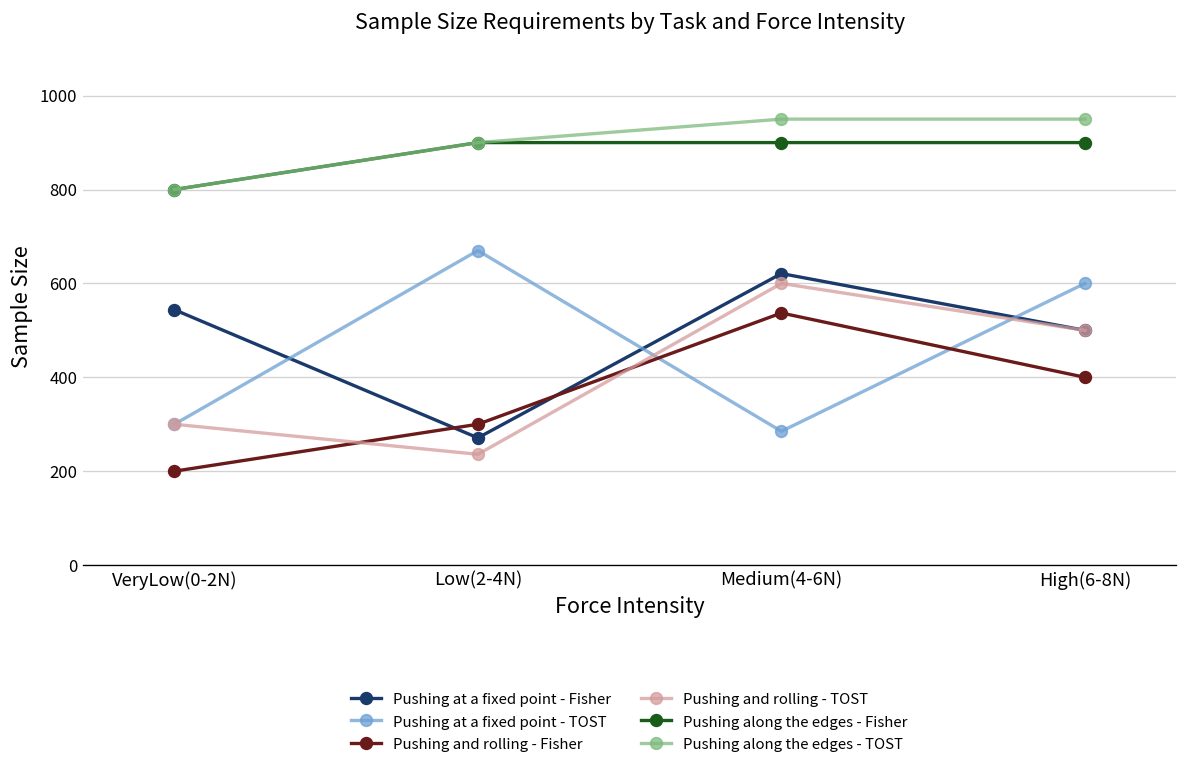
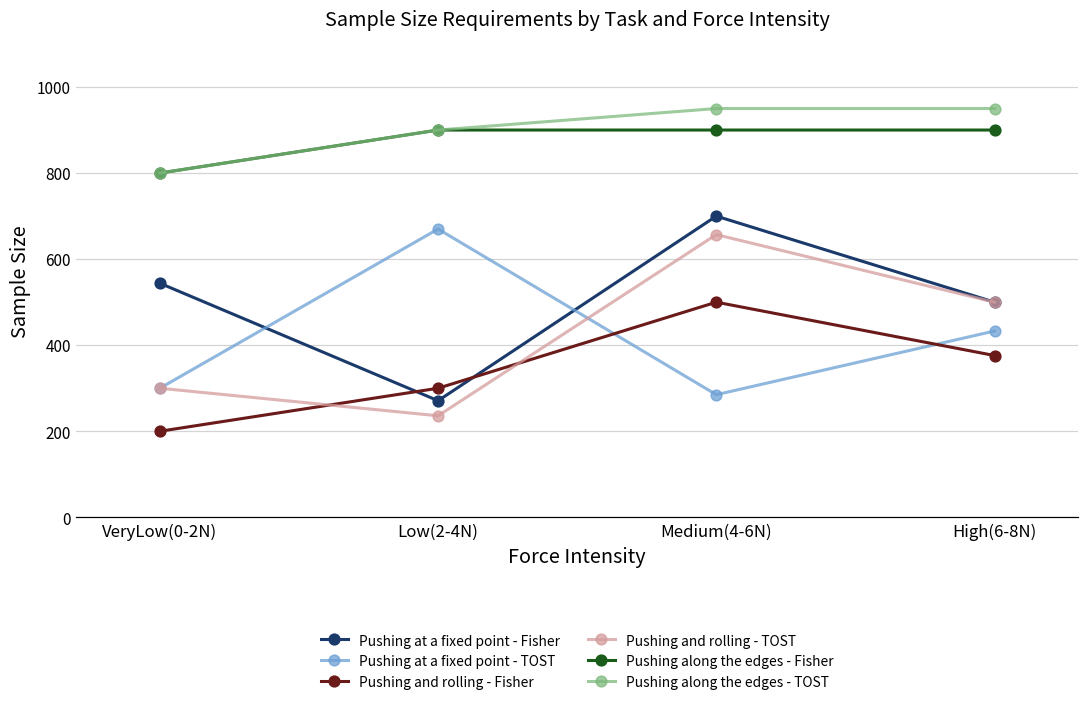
  {
    "Pushing at a fixed point - Fisher": {
      "VeryLow(0-2N)": 540,
      "Low(2-4N)": 270,
-     "Medium(4-6N)": 620
+     "Medium(4-6N)": 700
    },
    "Pushing at a fixed point - TOST": {
      "Low(2-4N)": 670,
      "Medium(4-6N)": 290,
-     "High(6-8N)": 600
+     "High(6-8N)": 430
    },
    "Pushing and rolling - Fisher": {
      "VeryLow(0-2N)": 200,
      "Low(2-4N)": 300,
-     "Medium(4-6N)": 540,
-     "High(6-8N)": 400
+     "Medium(4-6N)": 500,
+     "High(6-8N)": 380
    },
    "Pushing and rolling - TOST": {
      "Low(2-4N)": 240,
-     "Medium(4-6N)": 600
+     "Medium(4-6N)": 660
    },
    "Pushing along the edges - Fisher": {
      "Medium(4-6N)": 900,
      "High(6-8N)": 900
    },
    "Pushing along the edges - TOST": {
      "Medium(4-6N)": 950,
      "High(6-8N)": 950
    }
  }
